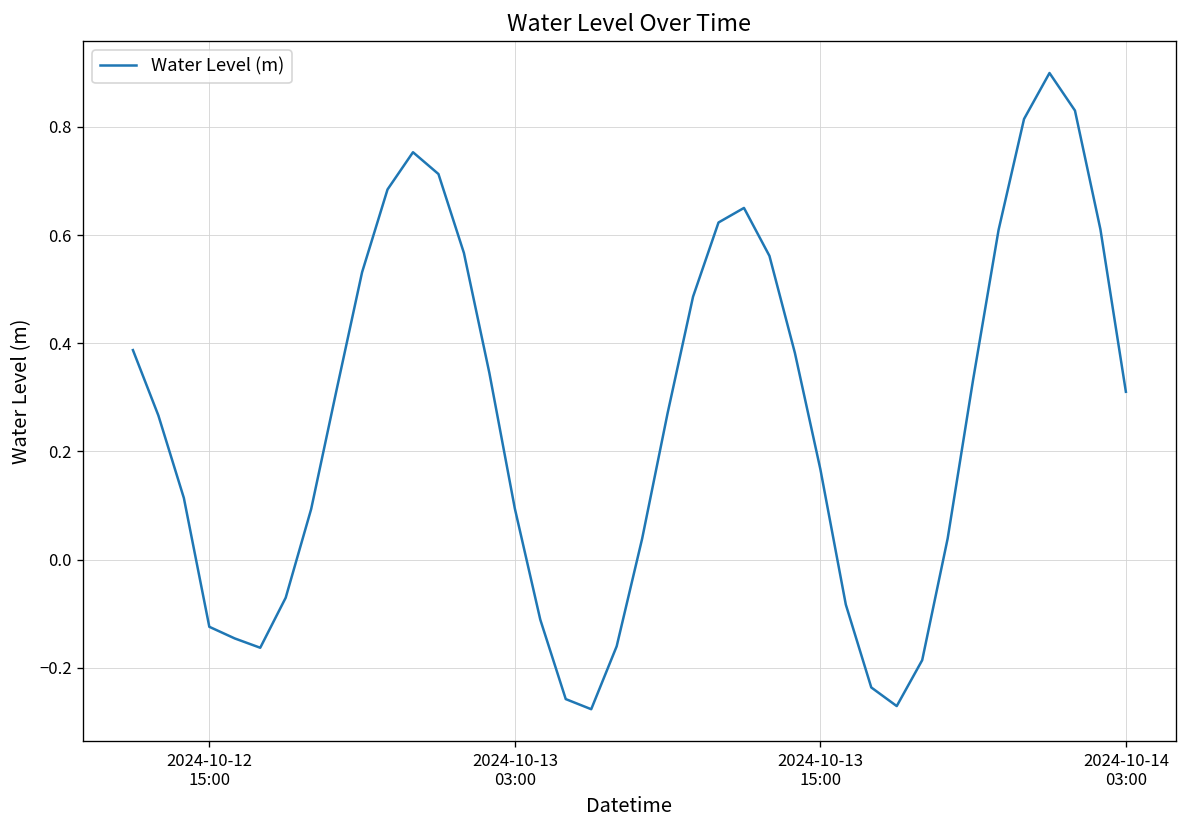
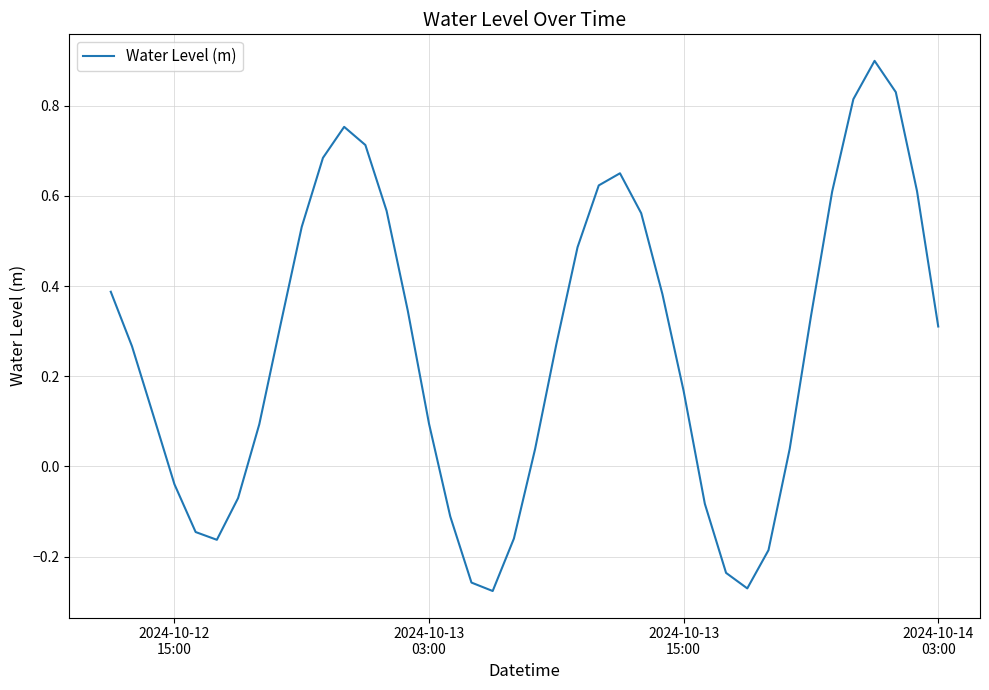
  {
-   "2024-10-12 15:00": -0.12,
+   "2024-10-12 15:00": -0.04,
    "2024-10-13 03:00": 0.09,
    "2024-10-13 15:00": 0.17,
    "2024-10-14 03:00": 0.31
  }
